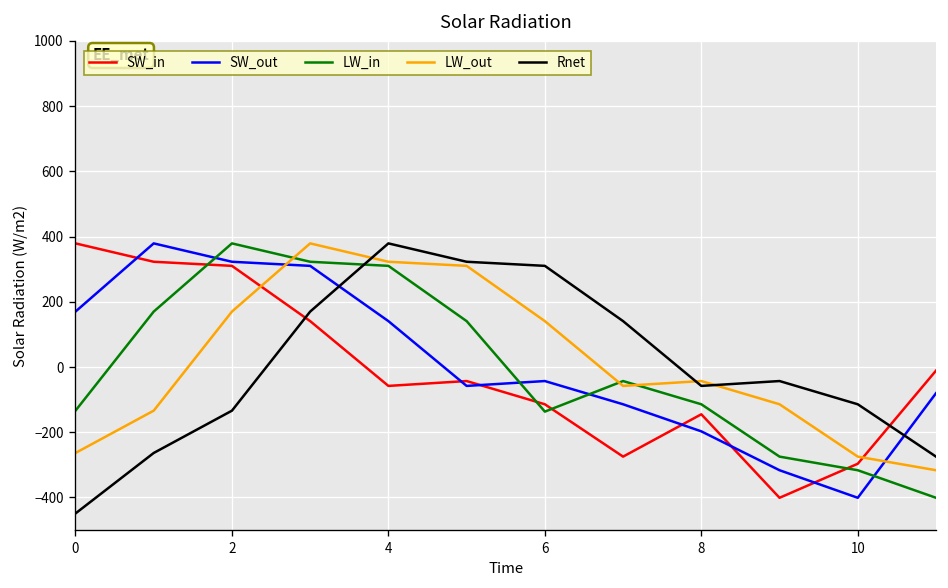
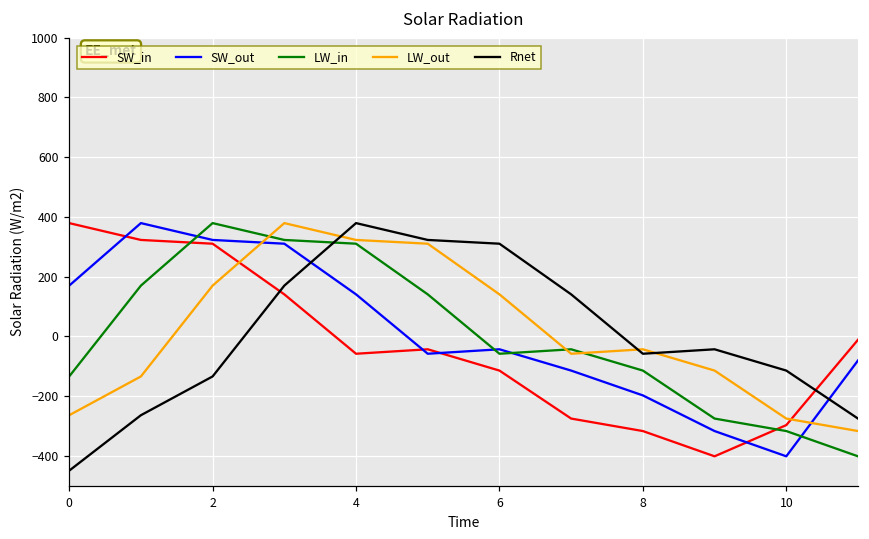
  {
    "SW_in": {
      "0": 380,
      "2": 310,
      "4": -60,
      "6": -110,
-     "8": -140,
+     "8": -320,
      "10": -300
    },
    "SW_out": {
      "0": 170,
      "2": 320,
      "4": 140,
      "6": -40,
      "8": -200,
      "10": -400
    },
    "LW_in": {
      "0": -130,
      "2": 380,
      "4": 310,
-     "6": -140,
+     "6": -60,
      "8": -110,
      "10": -320
    },
    "LW_out": {
      "0": -260,
      "2": 170,
      "4": 320,
      "6": 140,
      "8": -40,
      "10": -270
    },
    "Rnet": {
      "0": -450,
      "2": -130,
      "4": 380,
      "6": 310,
      "8": -60,
      "10": -110
    }
  }
